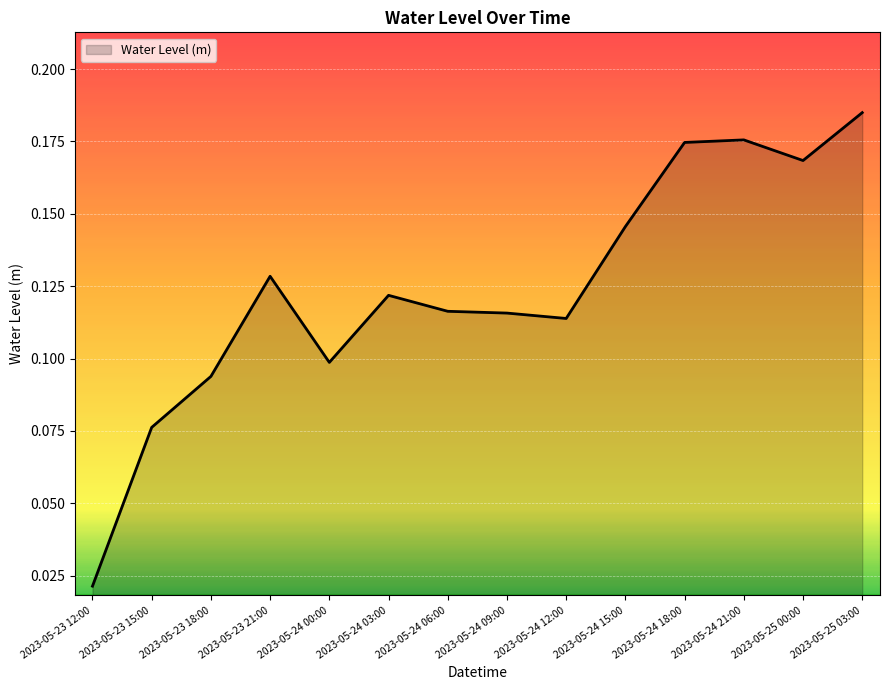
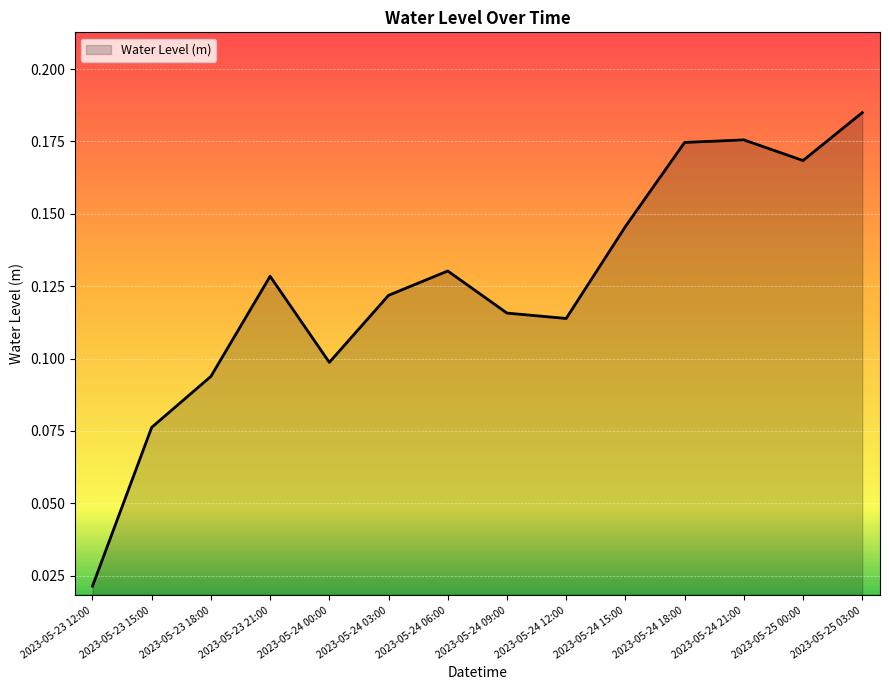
  {
    "2023-05-23 12:00": 0.021,
    "2023-05-23 15:00": 0.076,
    "2023-05-23 18:00": 0.094,
    "2023-05-23 21:00": 0.128,
    "2023-05-24 00:00": 0.099,
    "2023-05-24 03:00": 0.122,
-   "2023-05-24 06:00": 0.116,
+   "2023-05-24 06:00": 0.130,
    "2023-05-24 09:00": 0.116,
    "2023-05-24 12:00": 0.114,
    "2023-05-24 15:00": 0.146,
    "2023-05-24 18:00": 0.175,
    "2023-05-24 21:00": 0.176,
    "2023-05-25 00:00": 0.168,
    "2023-05-25 03:00": 0.185
  }
